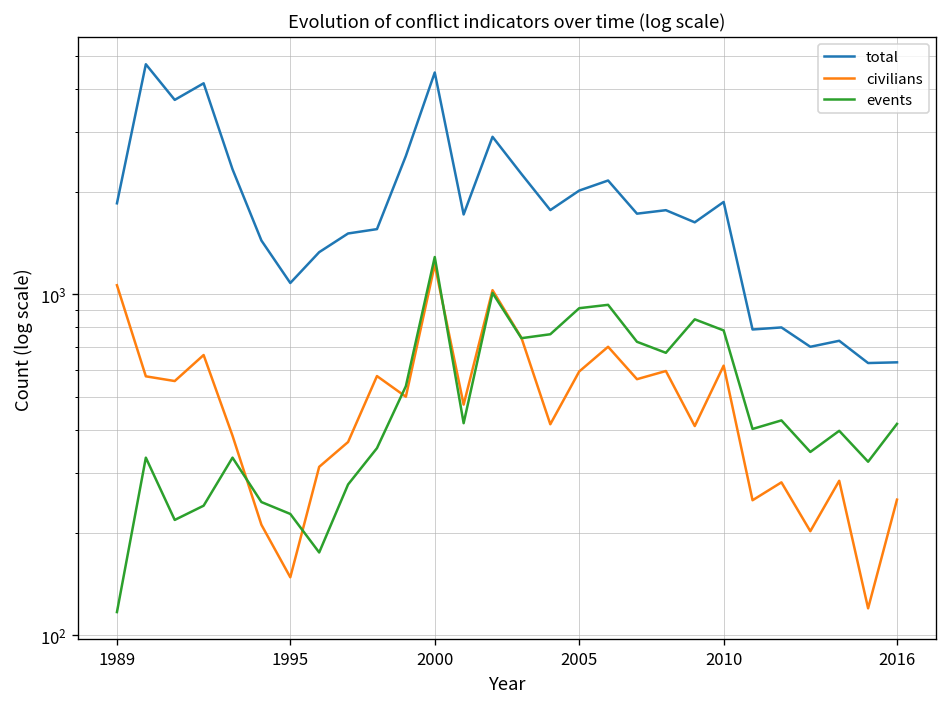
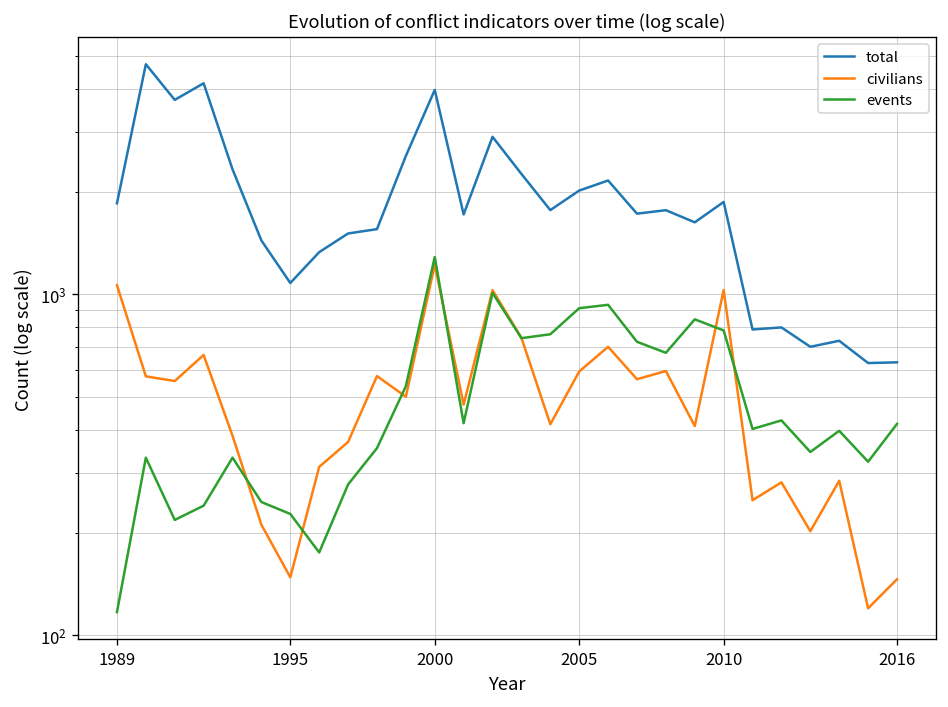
  {
    "total": {
      "1989": 1900,
      "1995": 1080,
-     "2000": 4500,
+     "2000": 4000,
      "2005": 2000,
      "2010": 1900,
      "2016": 630
    },
    "civilians": {
      "1989": 1060,
      "1995": 150,
      "2000": 1220,
      "2005": 590,
-     "2010": 620,
-     "2016": 250
+     "2010": 1030,
+     "2016": 150
    },
    "events": {
      "1989": 117,
      "1995": 230,
      "2000": 1300,
      "2005": 910,
      "2010": 780,
      "2016": 420
    }
  }
